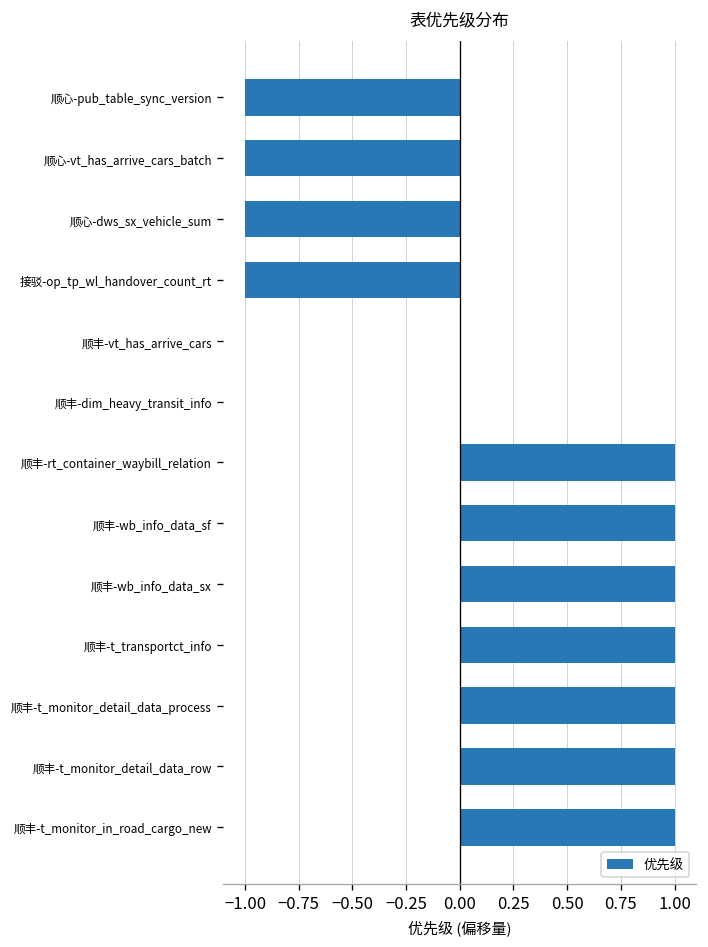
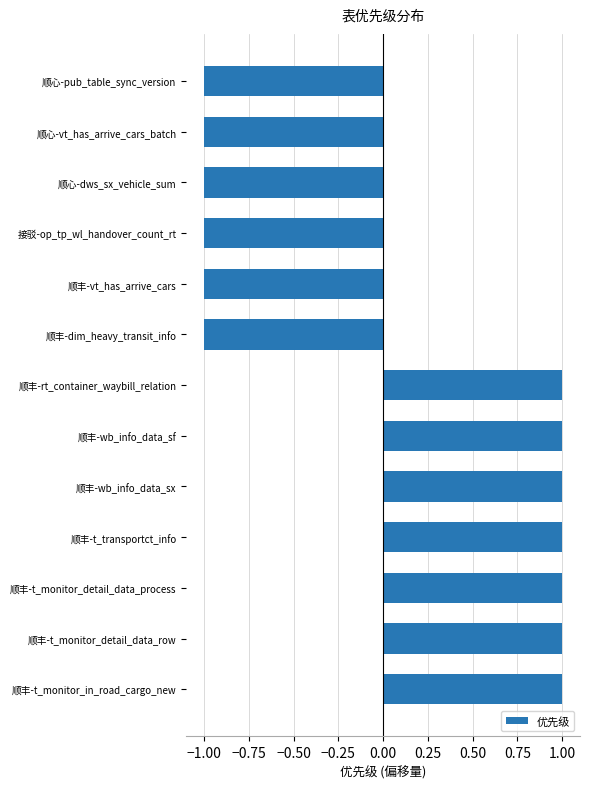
  {
    "顺心-pub_table_sync_version": -1.00,
    "顺心-vt_has_arrive_cars_batch": -1.00,
    "顺心-dws_sx_vehicle_sum": -1.00,
    "接驳-op_tp_wl_handover_count_rt": -1.00,
-   "顺丰-vt_has_arrive_cars": 0.00,
-   "顺丰-dim_heavy_transit_info": 0.00,
+   "顺丰-vt_has_arrive_cars": -1.00,
+   "顺丰-dim_heavy_transit_info": -1.00,
    "顺丰-rt_container_waybill_relation": 1.00,
    "顺丰-wb_info_data_sf": 1.00,
    "顺丰-wb_info_data_sx": 1.00,
    "顺丰-t_transportct_info": 1.00,
    "顺丰-t_monitor_detail_data_process": 1.00,
    "顺丰-t_monitor_detail_data_row": 1.00,
    "顺丰-t_monitor_in_road_cargo_new": 1.00
  }
